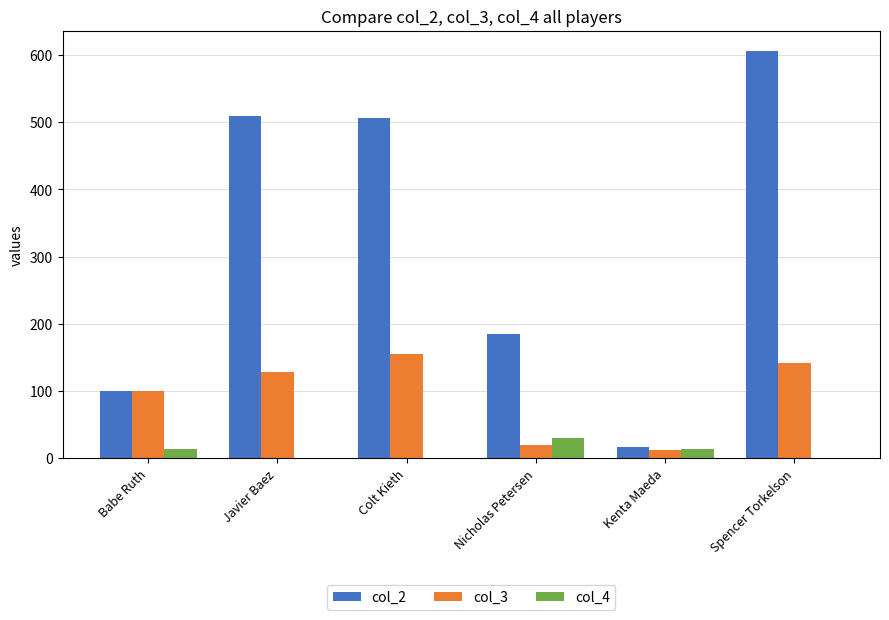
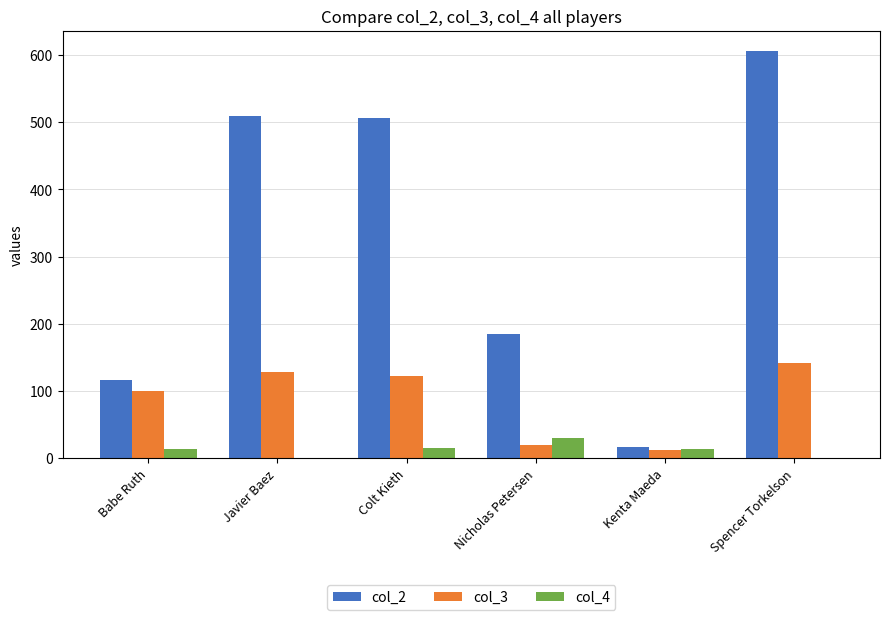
  {
    "col_2": {
-     "Babe Ruth": 100,
+     "Babe Ruth": 120,
      "Javier Baez": 510,
      "Colt Kieth": 510,
      "Nicholas Petersen": 190,
      "Kenta Maeda": 20,
      "Spencer Torkelson": 610
    },
    "col_3": {
      "Babe Ruth": 100,
      "Javier Baez": 130,
-     "Colt Kieth": 160,
+     "Colt Kieth": 120,
      "Nicholas Petersen": 20,
      "Kenta Maeda": 10,
      "Spencer Torkelson": 140
    },
    "col_4": {
      "Babe Ruth": 10,
-     "Colt Kieth": 0,
+     "Colt Kieth": 10,
      "Nicholas Petersen": 30,
      "Kenta Maeda": 10
    }
  }
